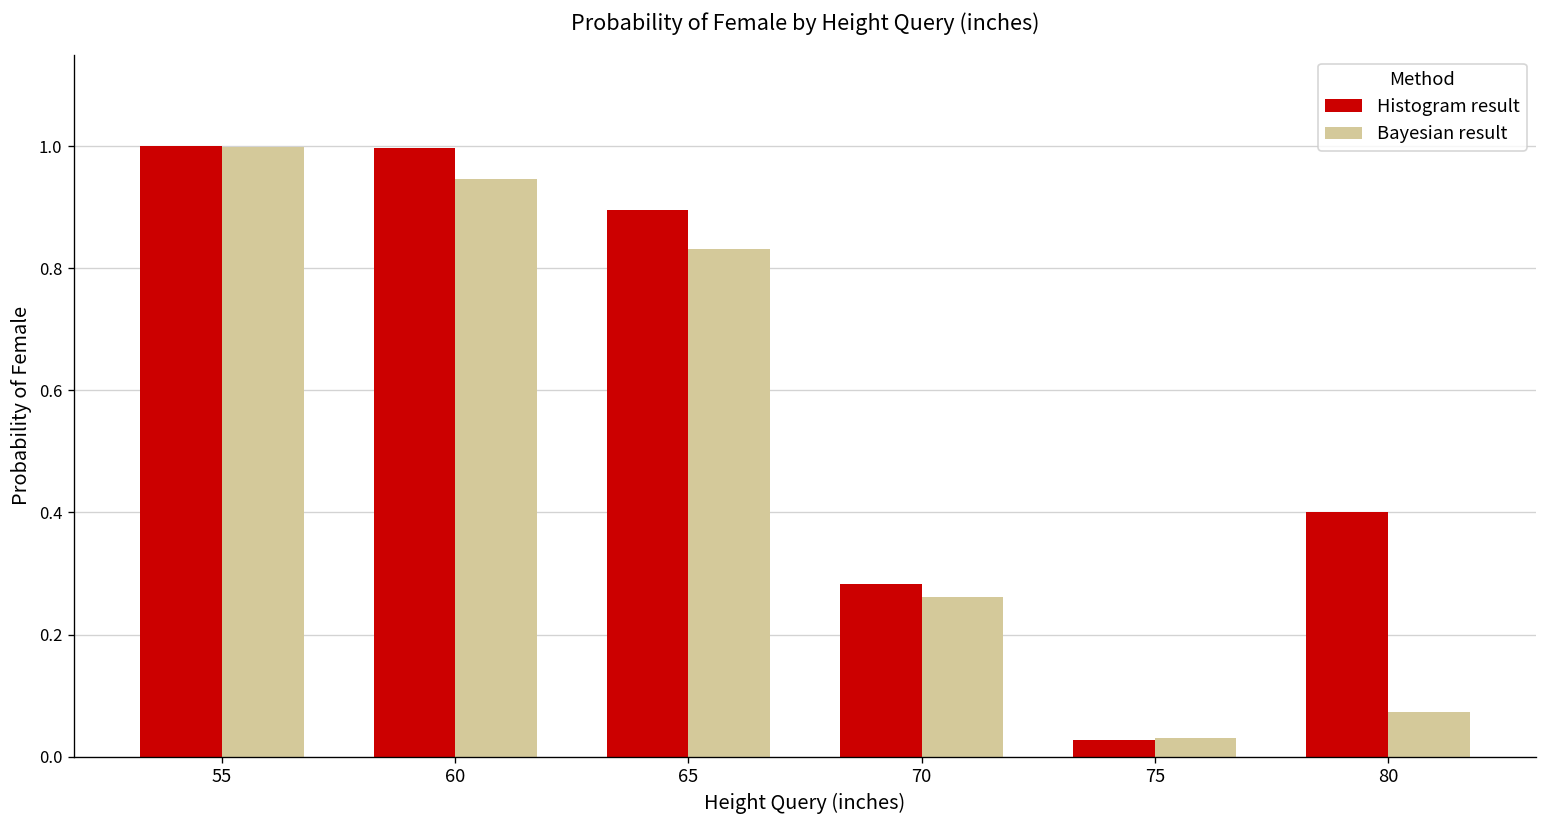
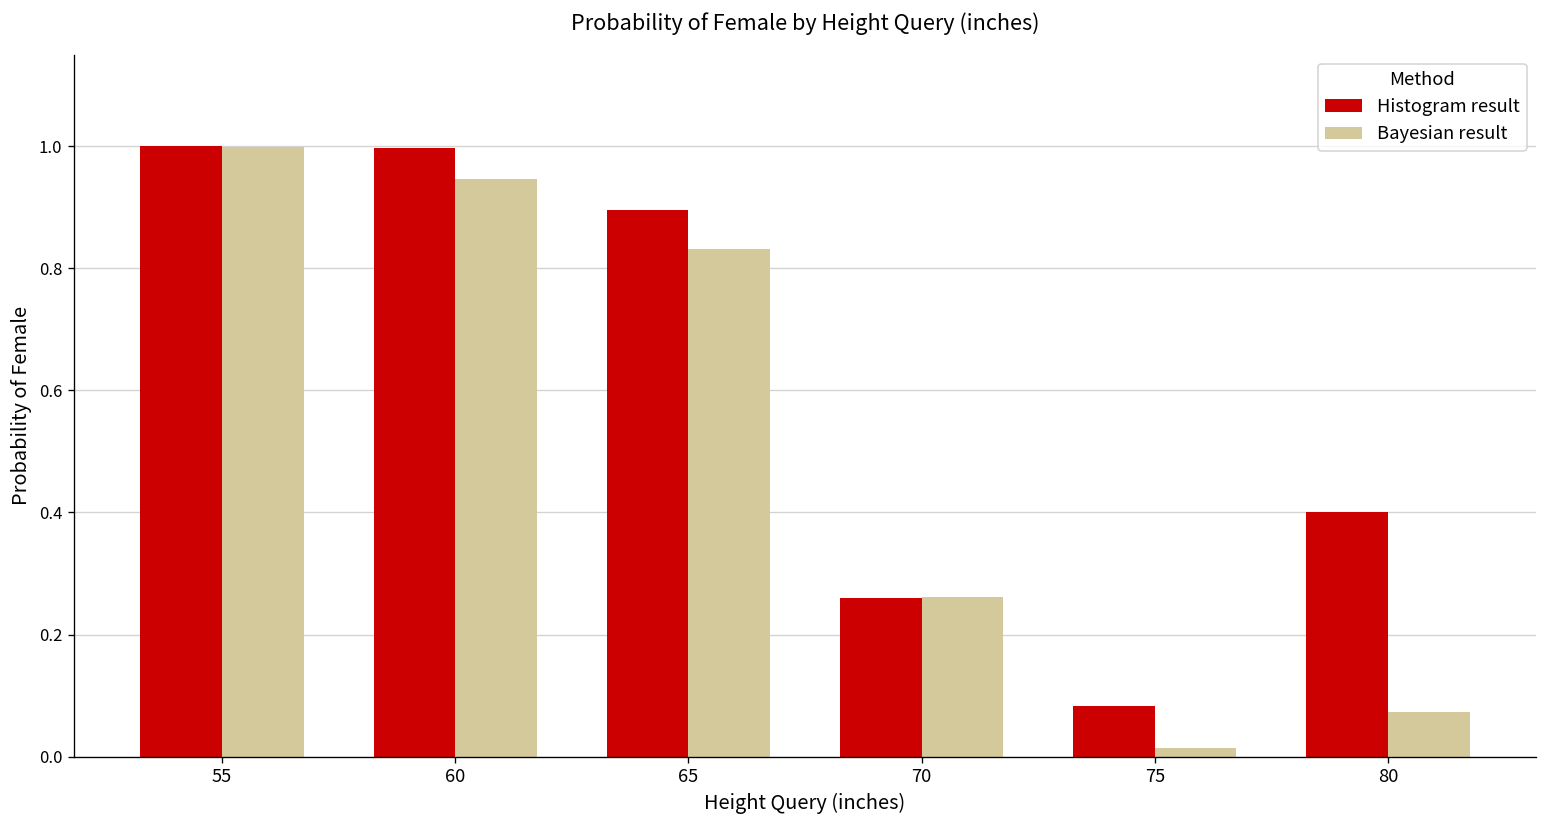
  {
    "Histogram result": {
      "55": 1.00,
      "60": 1.00,
      "65": 0.90,
-     "70": 0.28,
-     "75": 0.03,
+     "70": 0.26,
+     "75": 0.08,
      "80": 0.40
    },
    "Bayesian result": {
      "55": 1.00,
      "60": 0.95,
      "65": 0.83,
      "70": 0.26,
-     "75": 0.03,
+     "75": 0.01,
      "80": 0.07
    }
  }
